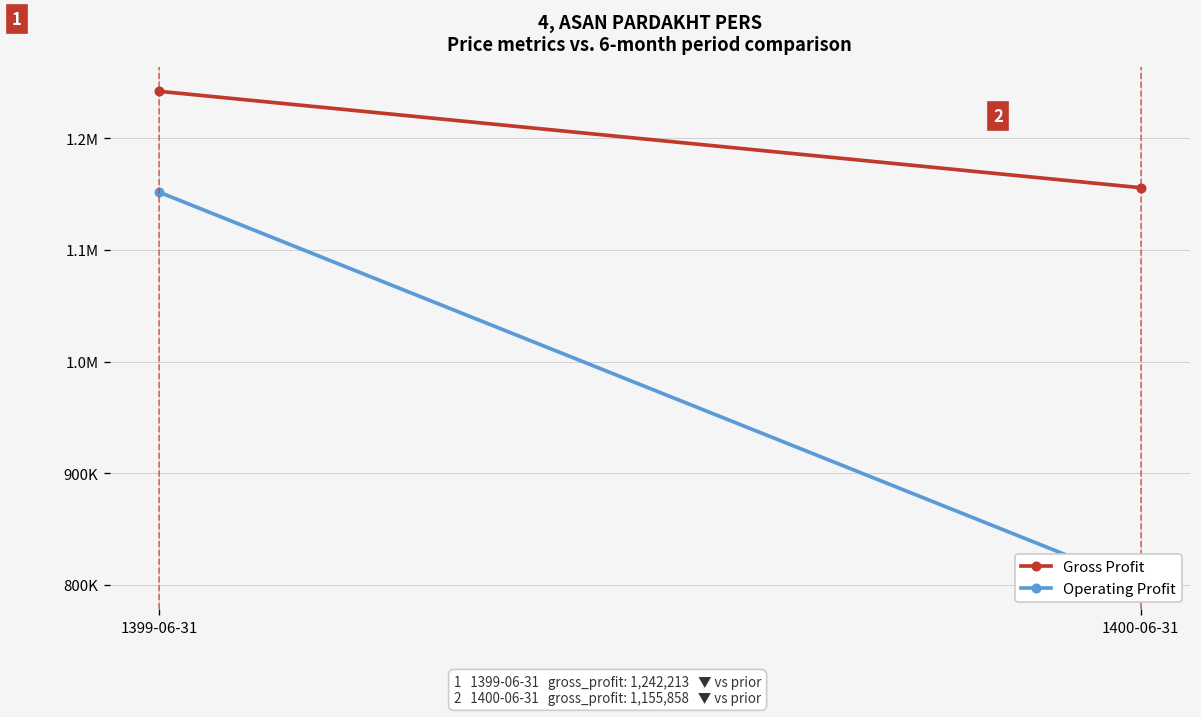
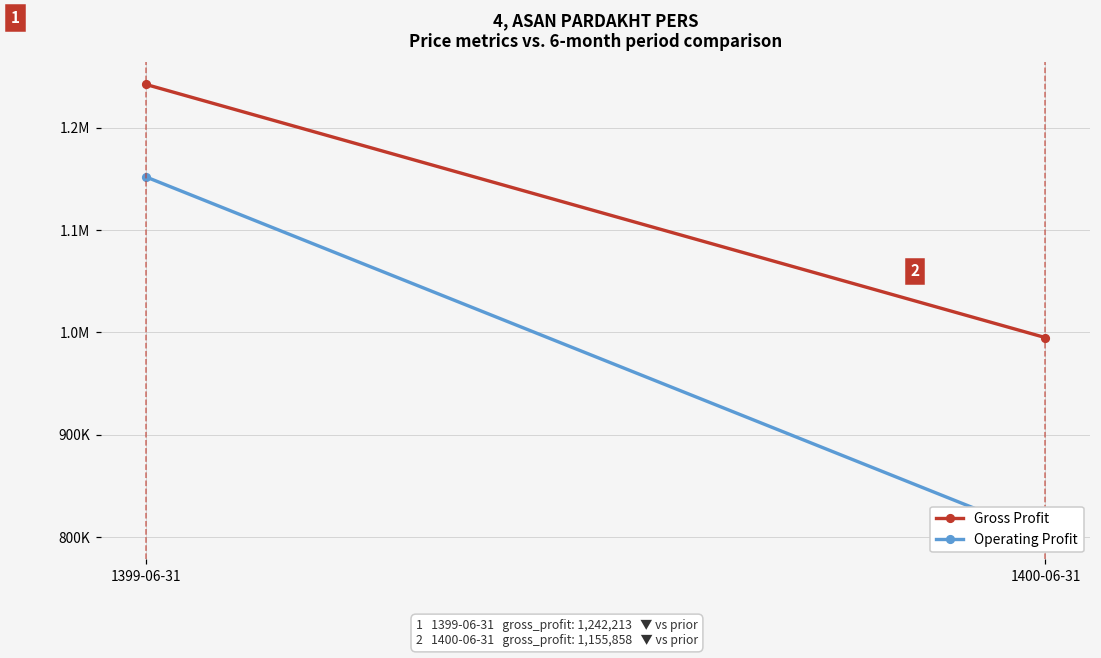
  {
    "Gross Profit": {
      "1399-06-31": 1240000,
-     "1400-06-31": 1160000
+     "1400-06-31": 990000
    },
    "Operating Profit": {
      "1399-06-31": 1150000
    }
  }
